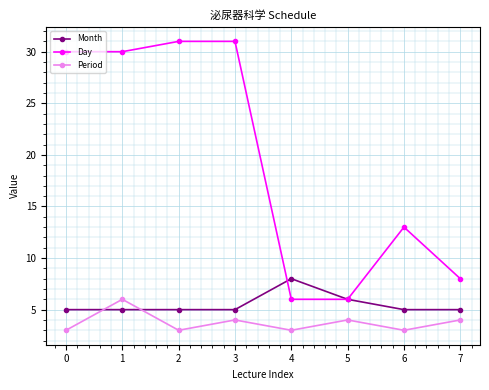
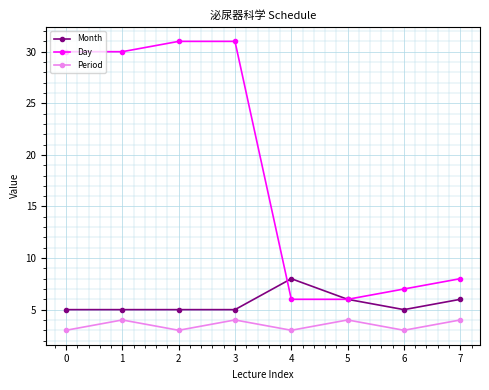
  {
    "Month": {
      "0": 5,
      "1": 5,
      "2": 5,
      "3": 5,
      "4": 8,
      "6": 5,
-     "7": 5
+     "7": 6
    },
    "Day": {
      "1": 30,
      "2": 31,
      "3": 31,
      "4": 6,
-     "6": 13,
+     "6": 7,
      "7": 8
    },
    "Period": {
      "0": 3,
-     "1": 6,
+     "1": 4,
      "2": 3,
      "3": 4,
      "4": 3,
      "5": 4,
      "6": 3,
      "7": 4
    }
  }
